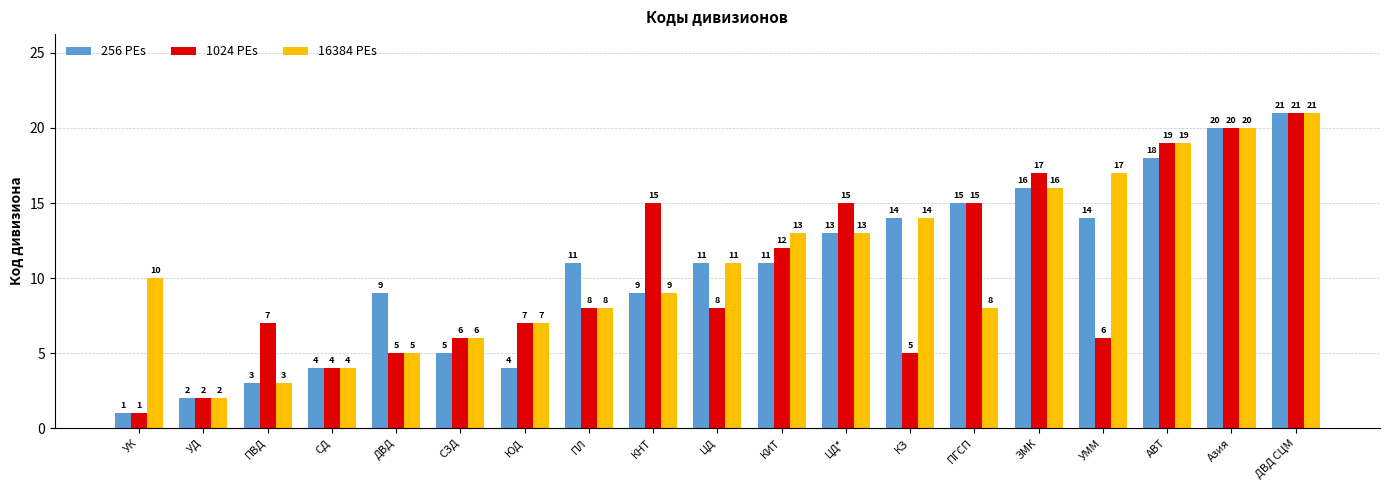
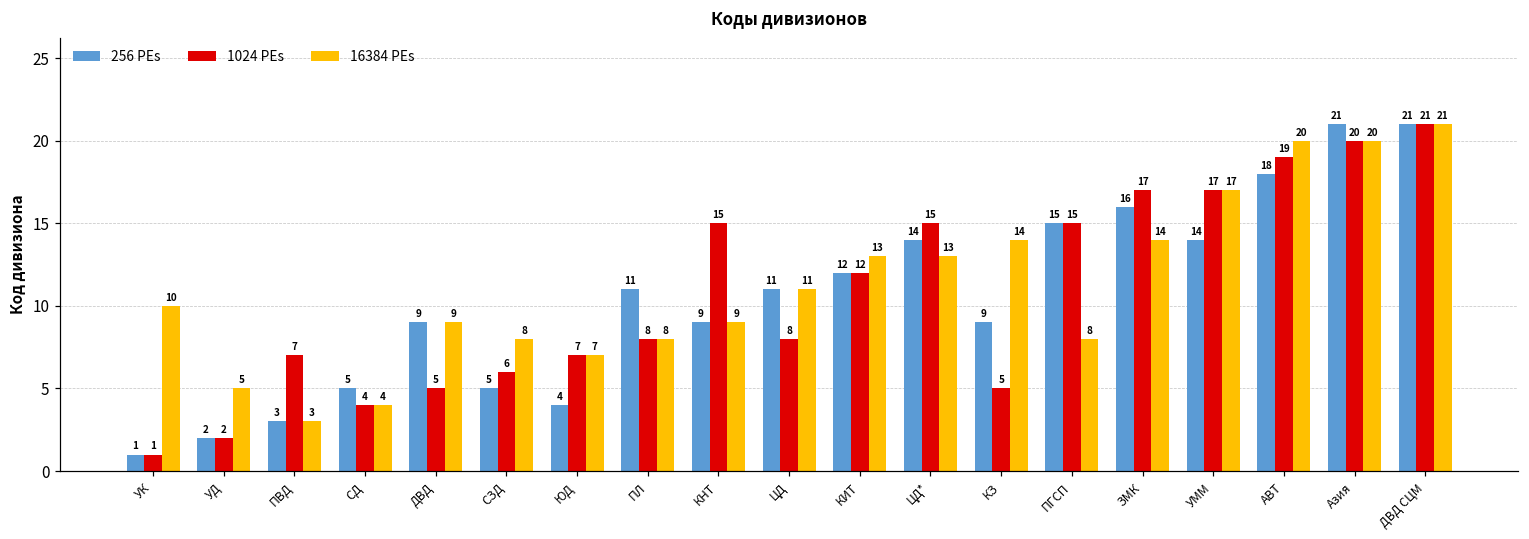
  {
    "256 PEs": {
      "УК": 1,
      "УД": 2,
      "ПВД": 3,
-     "СД": 4,
+     "СД": 5,
      "ДВД": 9,
      "СЗД": 5,
      "ЮД": 4,
      "ПЛ": 11,
      "КНТ": 9,
      "ЦД": 11,
-     "КИТ": 11,
-     "ЦД*": 13,
-     "КЗ": 14,
+     "КИТ": 12,
+     "ЦД*": 14,
+     "КЗ": 9,
      "ПГСП": 15,
      "ЗМК": 16,
      "УММ": 14,
      "АВТ": 18,
-     "Азия": 20,
+     "Азия": 21,
      "ДВД СЦМ": 21
    },
    "1024 PEs": {
      "УК": 1,
      "УД": 2,
      "ПВД": 7,
      "СД": 4,
      "ДВД": 5,
      "СЗД": 6,
      "ЮД": 7,
      "ПЛ": 8,
      "КНТ": 15,
      "ЦД": 8,
      "КИТ": 12,
      "ЦД*": 15,
      "КЗ": 5,
      "ПГСП": 15,
      "ЗМК": 17,
-     "УММ": 6,
+     "УММ": 17,
      "АВТ": 19,
      "Азия": 20,
      "ДВД СЦМ": 21
    },
    "16384 PEs": {
      "УК": 10,
-     "УД": 2,
+     "УД": 5,
      "ПВД": 3,
      "СД": 4,
-     "ДВД": 5,
-     "СЗД": 6,
+     "ДВД": 9,
+     "СЗД": 8,
      "ЮД": 7,
      "ПЛ": 8,
      "КНТ": 9,
      "ЦД": 11,
      "КИТ": 13,
      "ЦД*": 13,
      "КЗ": 14,
      "ПГСП": 8,
-     "ЗМК": 16,
+     "ЗМК": 14,
      "УММ": 17,
-     "АВТ": 19,
+     "АВТ": 20,
      "Азия": 20,
      "ДВД СЦМ": 21
    }
  }
